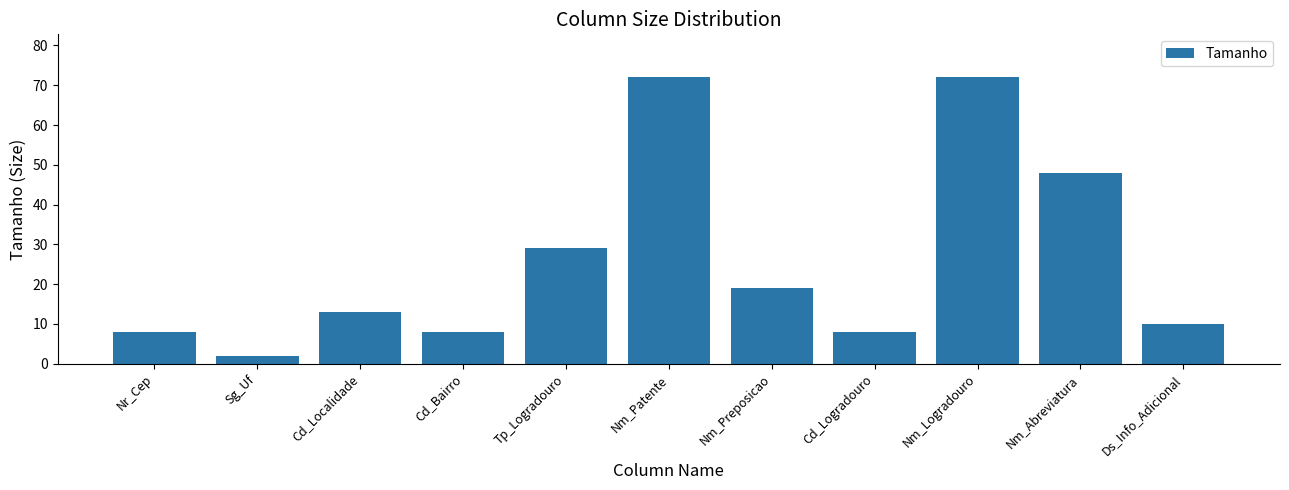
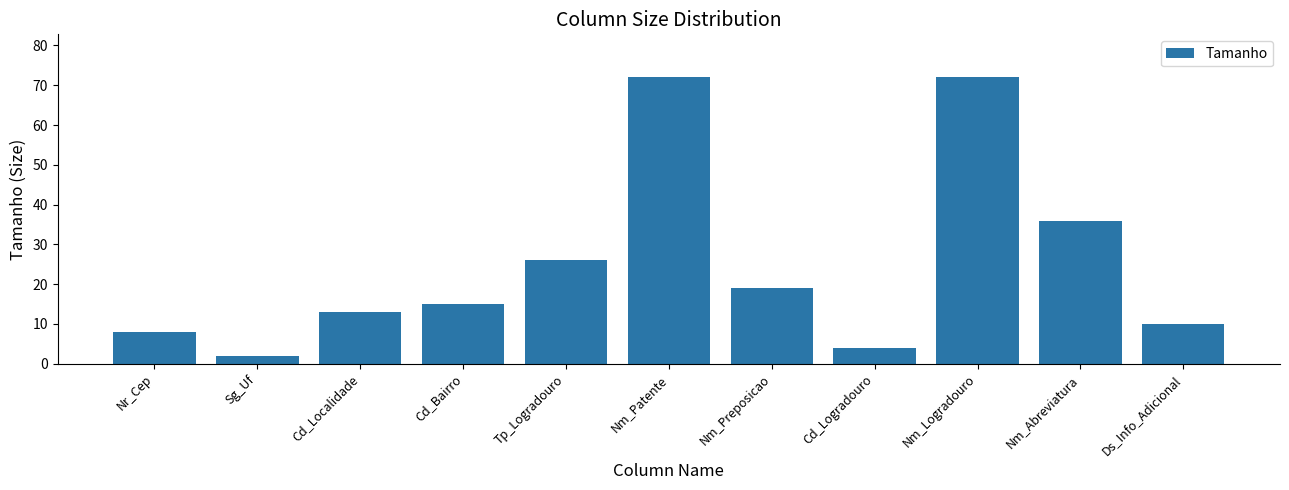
  {
    "Nr_Cep": 8,
    "Sg_Uf": 2,
    "Cd_Localidade": 13,
-   "Cd_Bairro": 8,
-   "Tp_Logradouro": 29,
+   "Cd_Bairro": 15,
+   "Tp_Logradouro": 26,
    "Nm_Patente": 72,
    "Nm_Preposicao": 19,
-   "Cd_Logradouro": 8,
+   "Cd_Logradouro": 4,
    "Nm_Logradouro": 72,
-   "Nm_Abreviatura": 48,
+   "Nm_Abreviatura": 36,
    "Ds_Info_Adicional": 10
  }
